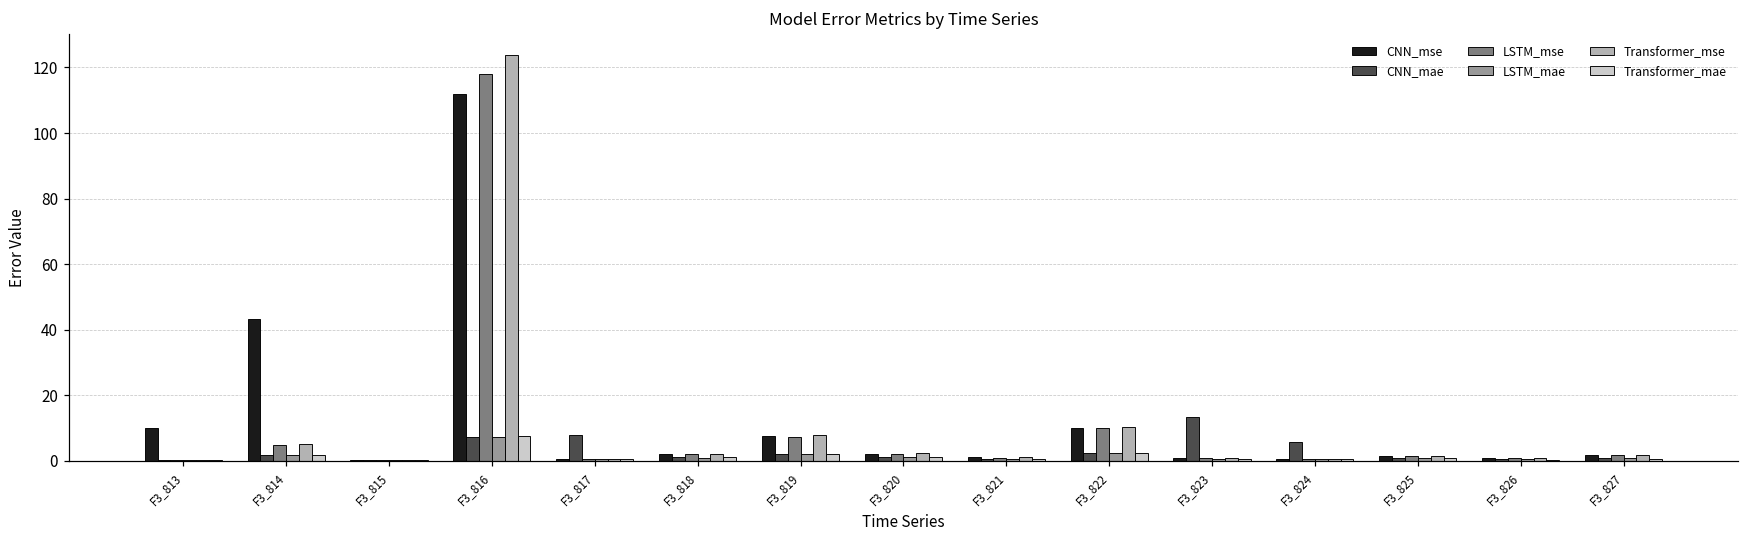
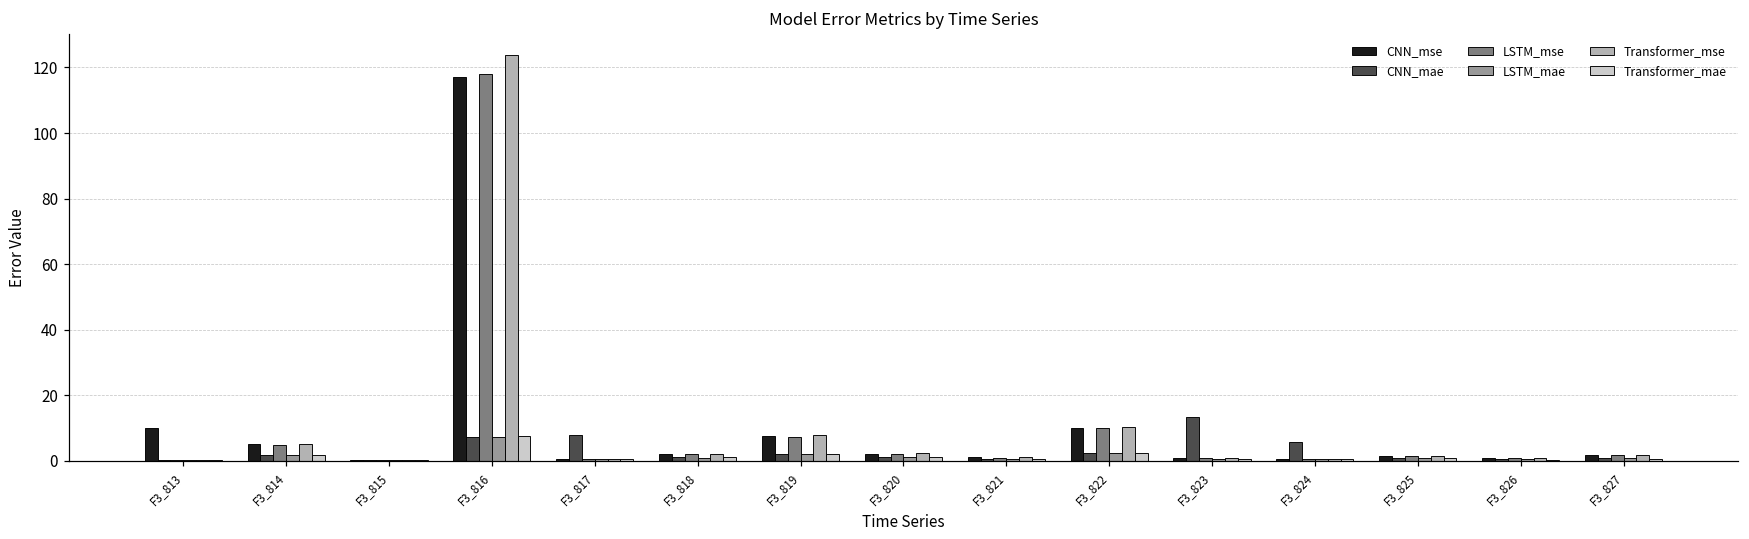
  {
    "CNN_mse": {
      "F3_813": 10,
-     "F3_814": 43,
-     "F3_816": 112,
+     "F3_814": 5,
+     "F3_816": 117,
      "F3_818": 2,
      "F3_819": 8,
      "F3_820": 2,
      "F3_821": 1,
      "F3_822": 10,
      "F3_823": 1,
      "F3_825": 1,
      "F3_827": 2
    },
    "CNN_mae": {
      "F3_814": 2,
      "F3_816": 7,
      "F3_817": 8,
      "F3_818": 1,
      "F3_819": 2,
      "F3_820": 1,
      "F3_822": 2,
      "F3_823": 13,
      "F3_824": 6
    }
  }
